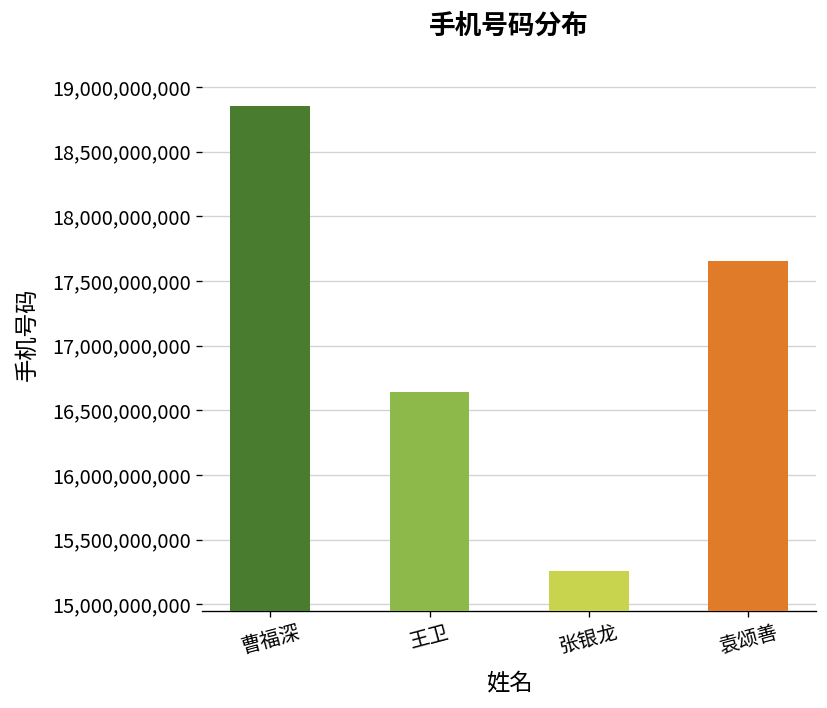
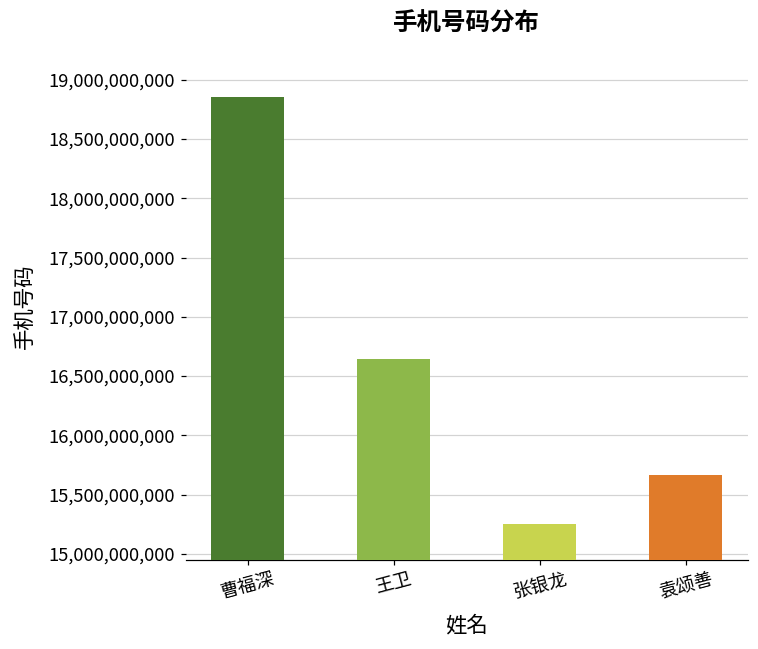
  {
    "曹福深": "18,860,000,000",
    "王卫": "16,640,000,000",
    "张银龙": "15,260,000,000",
-   "袁颂善": "17,650,000,000"
+   "袁颂善": "15,670,000,000"
  }
